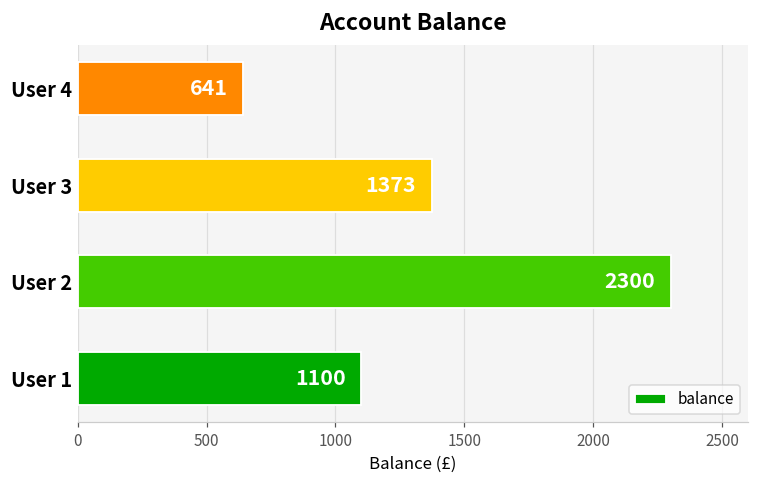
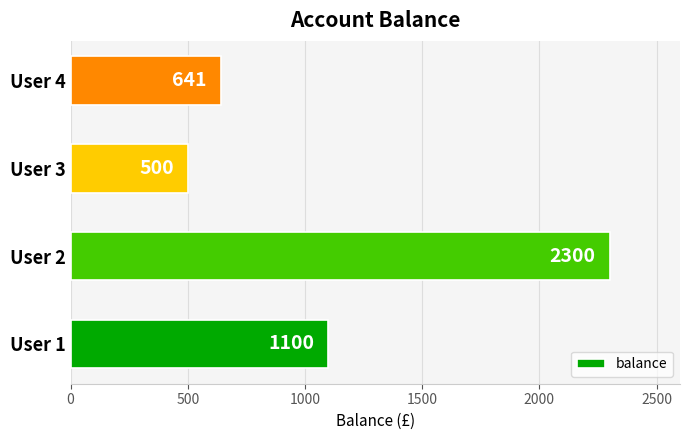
  {
-   "User 3": 1373,
+   "User 3": 500,
    "User 2": 2300,
    "User 1": 1100
  }
